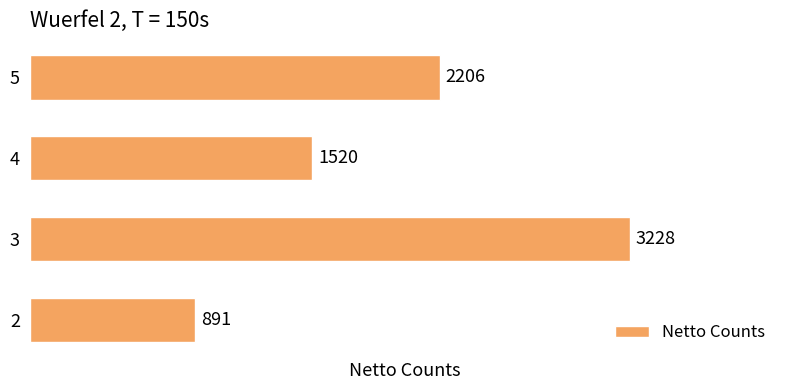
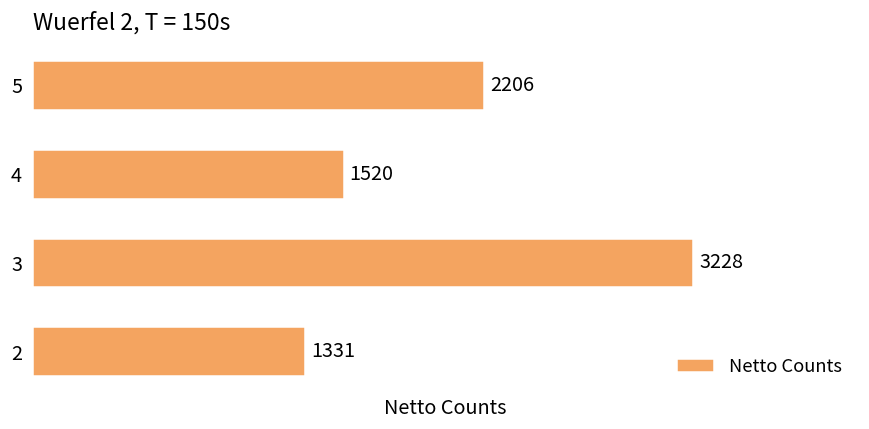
  {
    "5": 2206,
    "4": 1520,
    "3": 3228,
-   "2": 891
+   "2": 1331
  }
